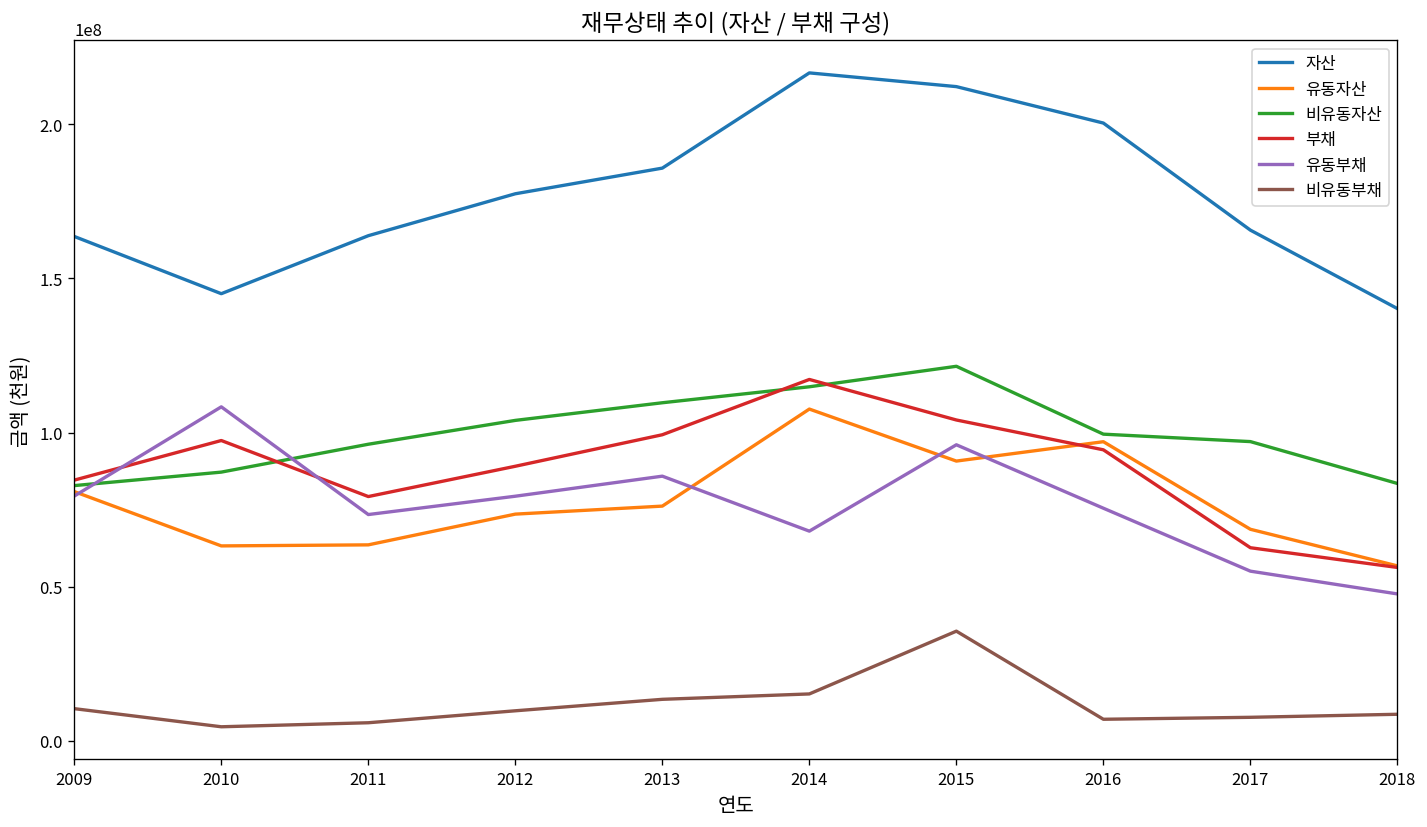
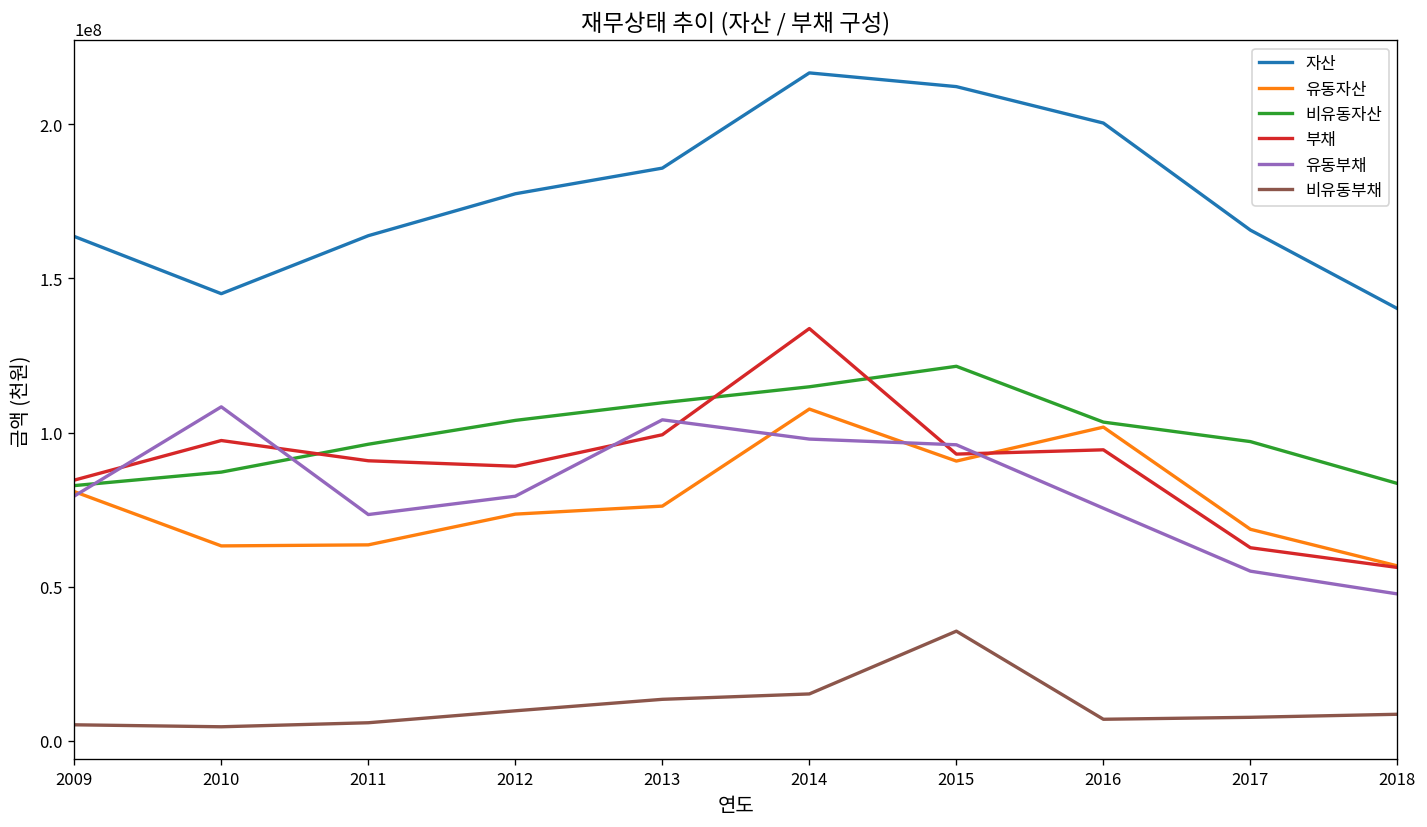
  {
    "자산": {
      "2009": 164000000,
      "2010": 145000000,
      "2011": 164000000,
      "2012": 177000000,
      "2013": 186000000,
      "2014": 217000000,
      "2015": 212000000,
      "2016": 200000000,
      "2017": 166000000,
      "2018": 140000000
    },
    "유동자산": {
      "2009": 81000000,
      "2010": 63000000,
      "2011": 64000000,
      "2012": 74000000,
      "2013": 76000000,
      "2014": 108000000,
      "2015": 91000000,
-     "2016": 97000000,
+     "2016": 102000000,
      "2017": 69000000
    },
    "비유동자산": {
      "2009": 83000000,
      "2010": 87000000,
      "2011": 96000000,
      "2012": 104000000,
      "2013": 110000000,
      "2014": 115000000,
      "2015": 122000000,
-     "2016": 99000000,
+     "2016": 103000000,
      "2017": 97000000,
      "2018": 83000000
    },
    "부채": {
      "2009": 85000000,
      "2010": 97000000,
-     "2011": 79000000,
+     "2011": 91000000,
      "2012": 89000000,
      "2013": 99000000,
-     "2014": 117000000,
-     "2015": 104000000,
+     "2014": 134000000,
+     "2015": 93000000,
      "2016": 94000000,
      "2017": 63000000
    },
    "유동부채": {
      "2009": 79000000,
      "2010": 108000000,
      "2011": 73000000,
      "2012": 79000000,
-     "2013": 86000000,
-     "2014": 68000000,
+     "2013": 104000000,
+     "2014": 98000000,
      "2015": 96000000,
      "2016": 75000000,
      "2017": 55000000,
      "2018": 48000000
    },
    "비유동부채": {
-     "2009": 10000000,
+     "2009": 5000000,
      "2010": 5000000,
      "2011": 6000000,
      "2012": 10000000,
      "2013": 13000000,
      "2014": 15000000,
      "2015": 36000000,
      "2016": 7000000,
      "2017": 8000000,
      "2018": 9000000
    }
  }
